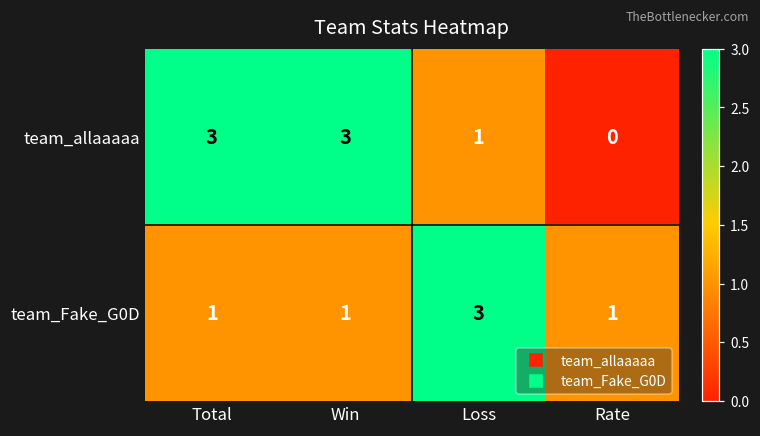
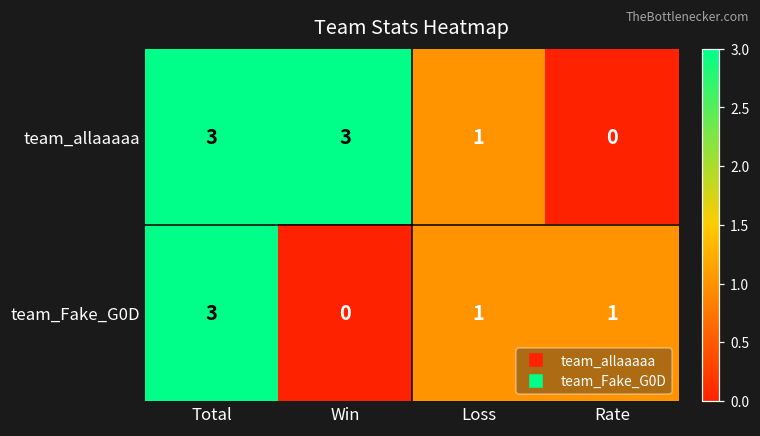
  {
    "team_allaaaaa": {
      "Total": 3,
      "Win": 3,
      "Loss": 1,
      "Rate": 0
    },
    "team_Fake_G0D": {
-     "Total": 1,
-     "Win": 1,
-     "Loss": 3,
+     "Total": 3,
+     "Win": 0,
+     "Loss": 1,
      "Rate": 1
    }
  }
